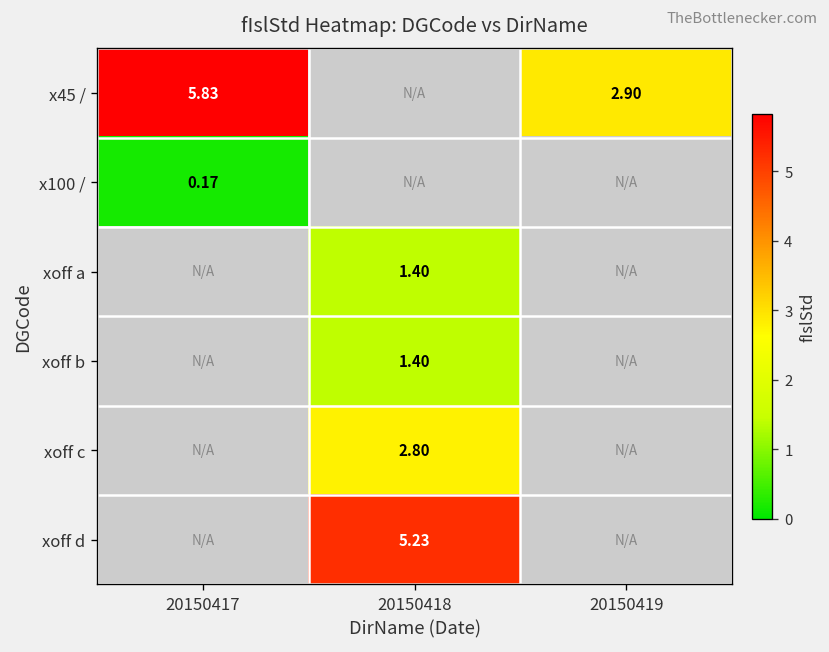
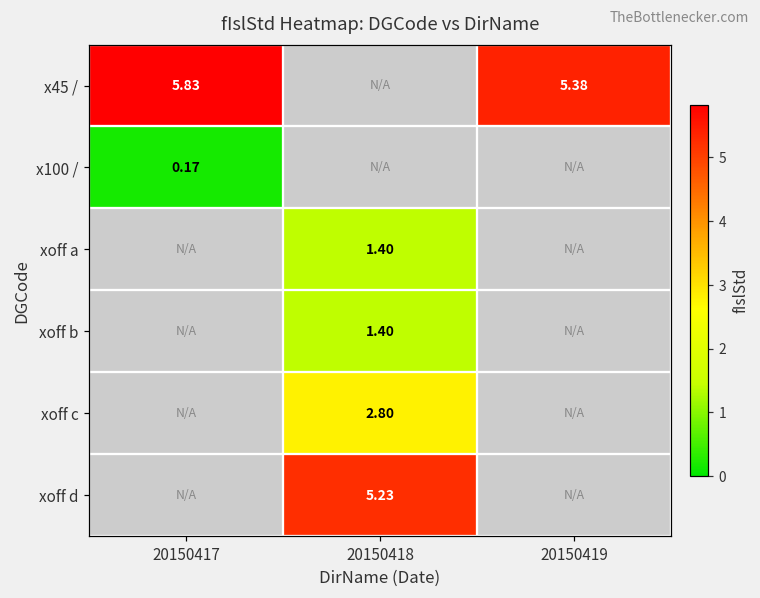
  {
    "x45 /": {
      "20150417": 5.83,
-     "20150419": 2.90
+     "20150419": 5.38
    },
    "x100 /": {
      "20150417": 0.17
    },
    "xoff a": {
      "20150418": 1.40
    },
    "xoff b": {
      "20150418": 1.40
    },
    "xoff c": {
      "20150418": 2.80
    },
    "xoff d": {
      "20150418": 5.23
    }
  }
